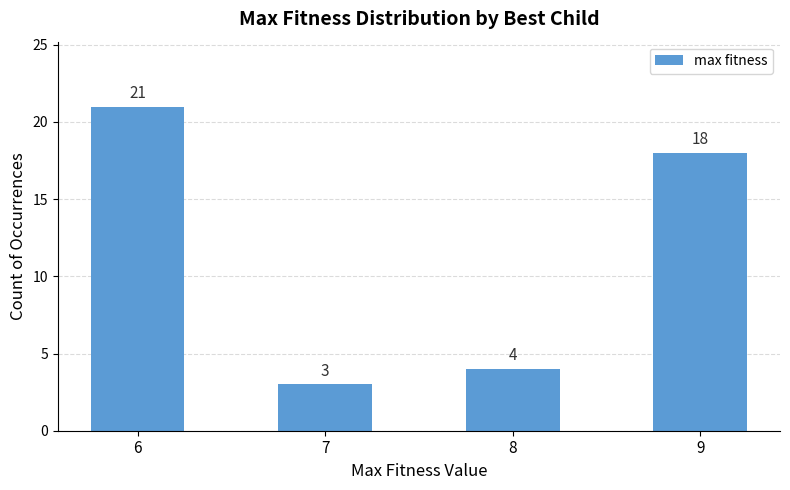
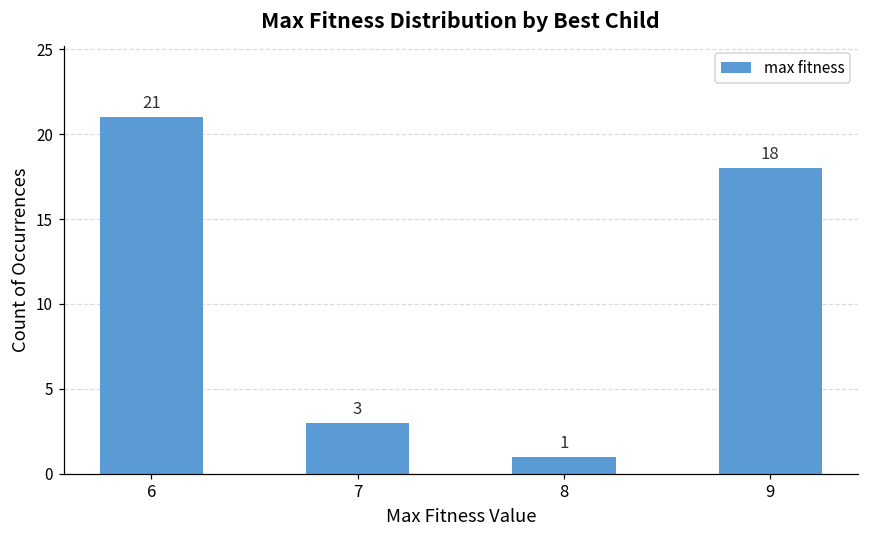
  {
    "6": 21,
    "7": 3,
-   "8": 4,
+   "8": 1,
    "9": 18
  }
